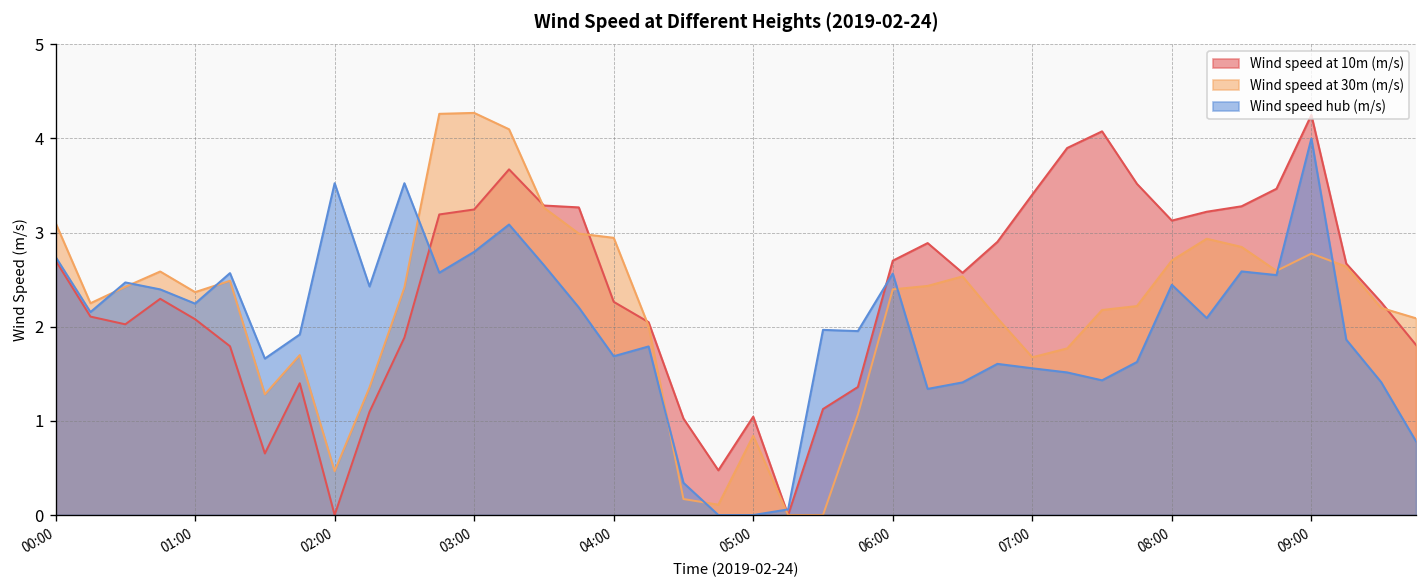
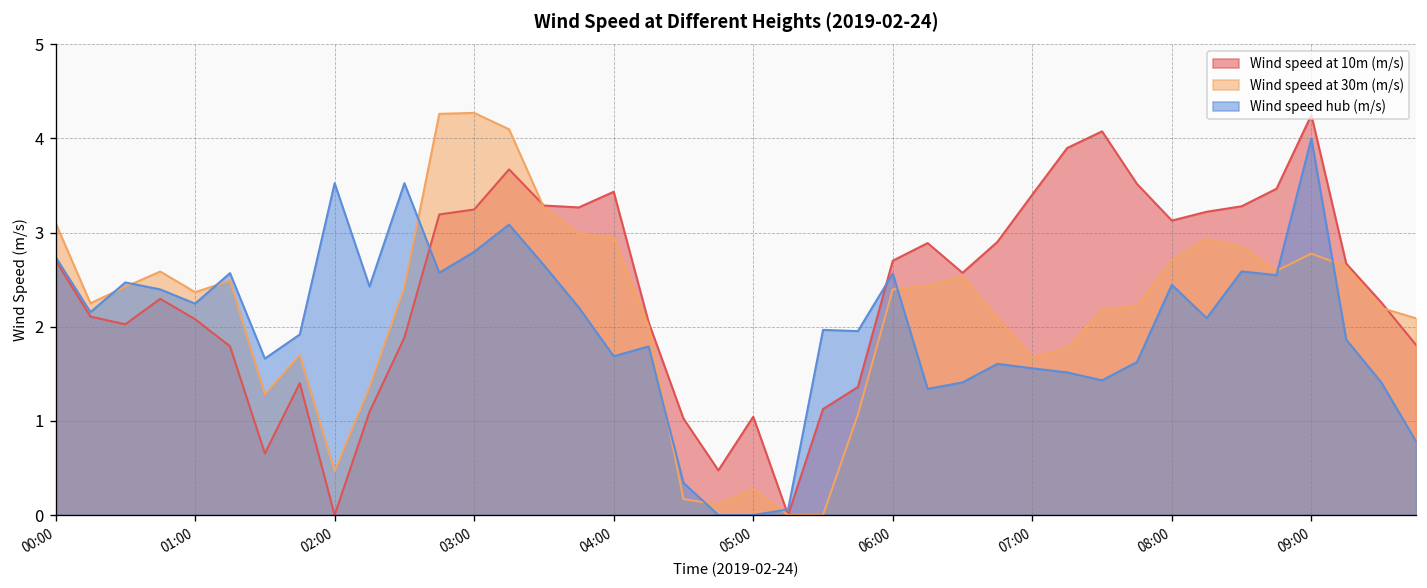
  {
    "Wind speed at 10m (m/s)": {
      "00:00": 2.7,
      "01:00": 2.1,
      "02:00": 0.0,
      "03:00": 3.2,
-     "04:00": 2.3,
+     "04:00": 3.4,
      "05:00": 1.0,
      "06:00": 2.7,
      "07:00": 3.4,
      "08:00": 3.1
    },
    "Wind speed at 30m (m/s)": {
      "00:00": 3.1,
      "01:00": 2.4,
      "02:00": 0.5,
      "03:00": 4.3,
      "04:00": 2.9,
-     "05:00": 0.8,
+     "05:00": 0.3,
      "06:00": 2.4,
      "07:00": 1.7,
      "08:00": 2.7,
      "09:00": 2.8
    },
    "Wind speed hub (m/s)": {
      "00:00": 2.7,
      "01:00": 2.2,
      "02:00": 3.5,
      "03:00": 2.8,
      "04:00": 1.7,
      "05:00": 0.0,
      "06:00": 2.6,
      "07:00": 1.6,
      "08:00": 2.4,
      "09:00": 4.0
    }
  }
